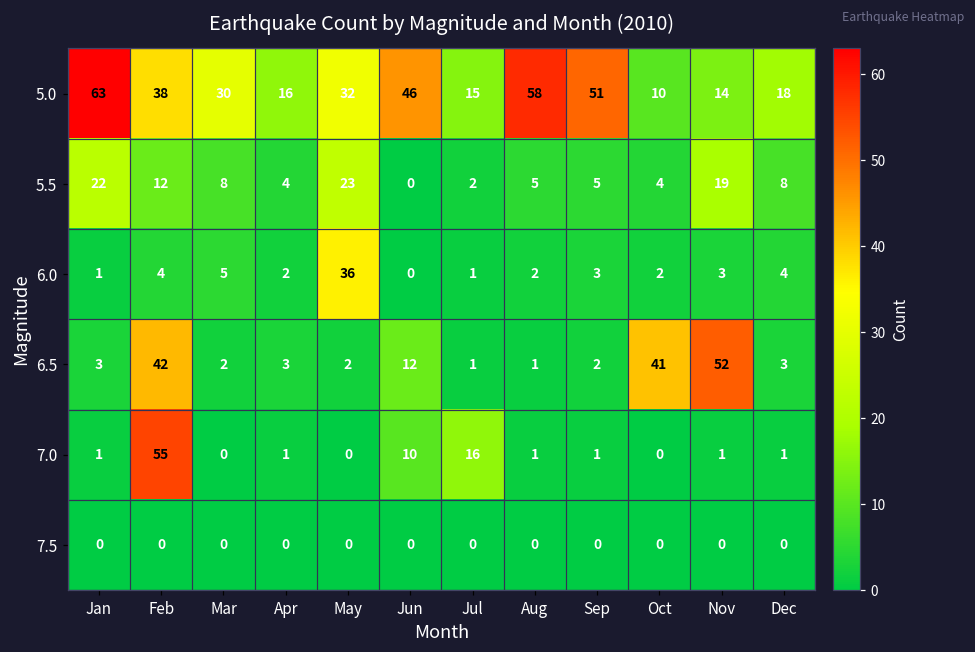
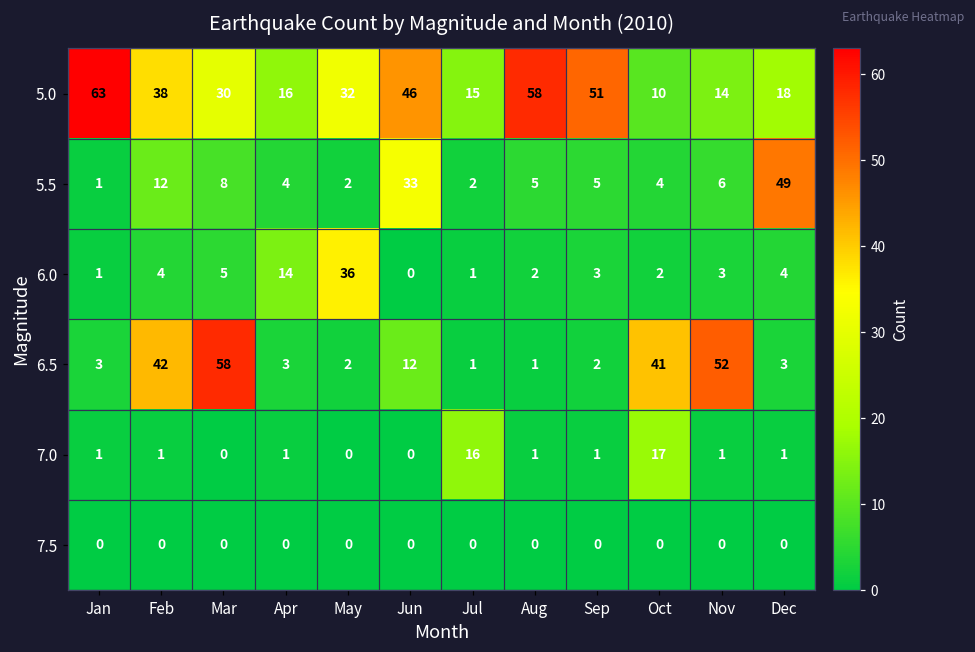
  {
    "5.0": {
      "Jan": 63,
      "Feb": 38,
      "Mar": 30,
      "Apr": 16,
      "May": 32,
      "Jun": 46,
      "Jul": 15,
      "Aug": 58,
      "Sep": 51,
      "Oct": 10,
      "Nov": 14,
      "Dec": 18
    },
    "5.5": {
-     "Jan": 22,
+     "Jan": 1,
      "Feb": 12,
      "Mar": 8,
      "Apr": 4,
-     "May": 23,
-     "Jun": 0,
+     "May": 2,
+     "Jun": 33,
      "Jul": 2,
      "Aug": 5,
      "Sep": 5,
      "Oct": 4,
-     "Nov": 19,
-     "Dec": 8
+     "Nov": 6,
+     "Dec": 49
    },
    "6.0": {
      "Jan": 1,
      "Feb": 4,
      "Mar": 5,
-     "Apr": 2,
+     "Apr": 14,
      "May": 36,
      "Jun": 0,
      "Jul": 1,
      "Aug": 2,
      "Sep": 3,
      "Oct": 2,
      "Nov": 3,
      "Dec": 4
    },
    "6.5": {
      "Jan": 3,
      "Feb": 42,
-     "Mar": 2,
+     "Mar": 58,
      "Apr": 3,
      "May": 2,
      "Jun": 12,
      "Jul": 1,
      "Aug": 1,
      "Sep": 2,
      "Oct": 41,
      "Nov": 52,
      "Dec": 3
    },
    "7.0": {
      "Jan": 1,
-     "Feb": 55,
+     "Feb": 1,
      "Mar": 0,
      "Apr": 1,
      "May": 0,
-     "Jun": 10,
+     "Jun": 0,
      "Jul": 16,
      "Aug": 1,
      "Sep": 1,
-     "Oct": 0,
+     "Oct": 17,
      "Nov": 1,
      "Dec": 1
    },
    "7.5": {
      "Jan": 0,
      "Feb": 0,
      "Mar": 0,
      "Apr": 0,
      "May": 0,
      "Jun": 0,
      "Jul": 0,
      "Aug": 0,
      "Sep": 0,
      "Oct": 0,
      "Nov": 0,
      "Dec": 0
    }
  }
